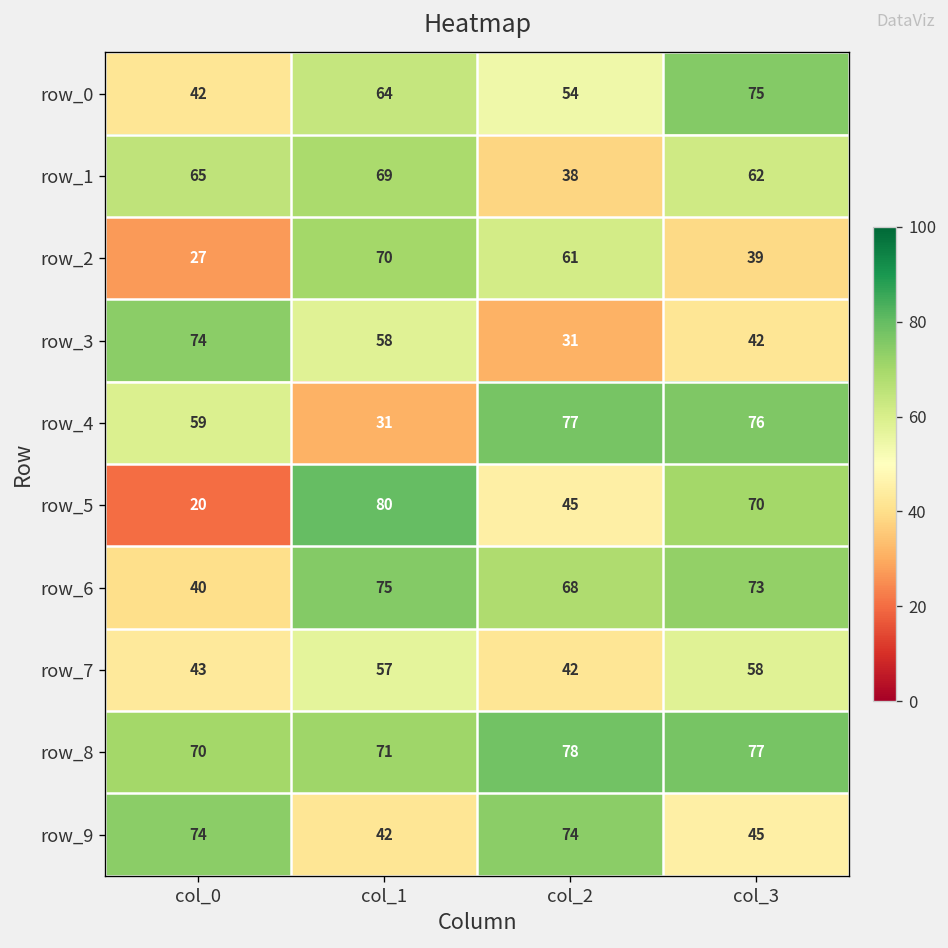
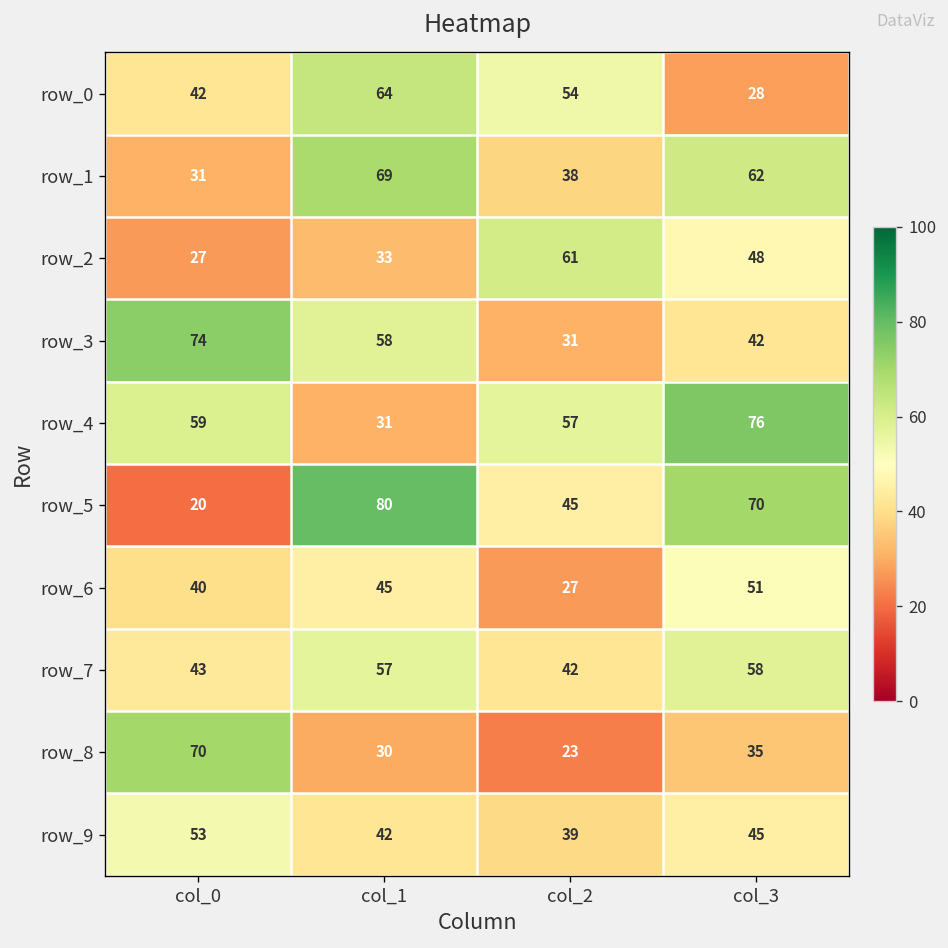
  {
    "row_0": {
      "col_0": 42,
      "col_1": 64,
      "col_2": 54,
-     "col_3": 75
+     "col_3": 28
    },
    "row_1": {
-     "col_0": 65,
+     "col_0": 31,
      "col_1": 69,
      "col_2": 38,
      "col_3": 62
    },
    "row_2": {
      "col_0": 27,
-     "col_1": 70,
+     "col_1": 33,
      "col_2": 61,
-     "col_3": 39
+     "col_3": 48
    },
    "row_3": {
      "col_0": 74,
      "col_1": 58,
      "col_2": 31,
      "col_3": 42
    },
    "row_4": {
      "col_0": 59,
      "col_1": 31,
-     "col_2": 77,
+     "col_2": 57,
      "col_3": 76
    },
    "row_5": {
      "col_0": 20,
      "col_1": 80,
      "col_2": 45,
      "col_3": 70
    },
    "row_6": {
      "col_0": 40,
-     "col_1": 75,
-     "col_2": 68,
-     "col_3": 73
+     "col_1": 45,
+     "col_2": 27,
+     "col_3": 51
    },
    "row_7": {
      "col_0": 43,
      "col_1": 57,
      "col_2": 42,
      "col_3": 58
    },
    "row_8": {
      "col_0": 70,
-     "col_1": 71,
-     "col_2": 78,
-     "col_3": 77
+     "col_1": 30,
+     "col_2": 23,
+     "col_3": 35
    },
    "row_9": {
-     "col_0": 74,
+     "col_0": 53,
      "col_1": 42,
-     "col_2": 74,
+     "col_2": 39,
      "col_3": 45
    }
  }
